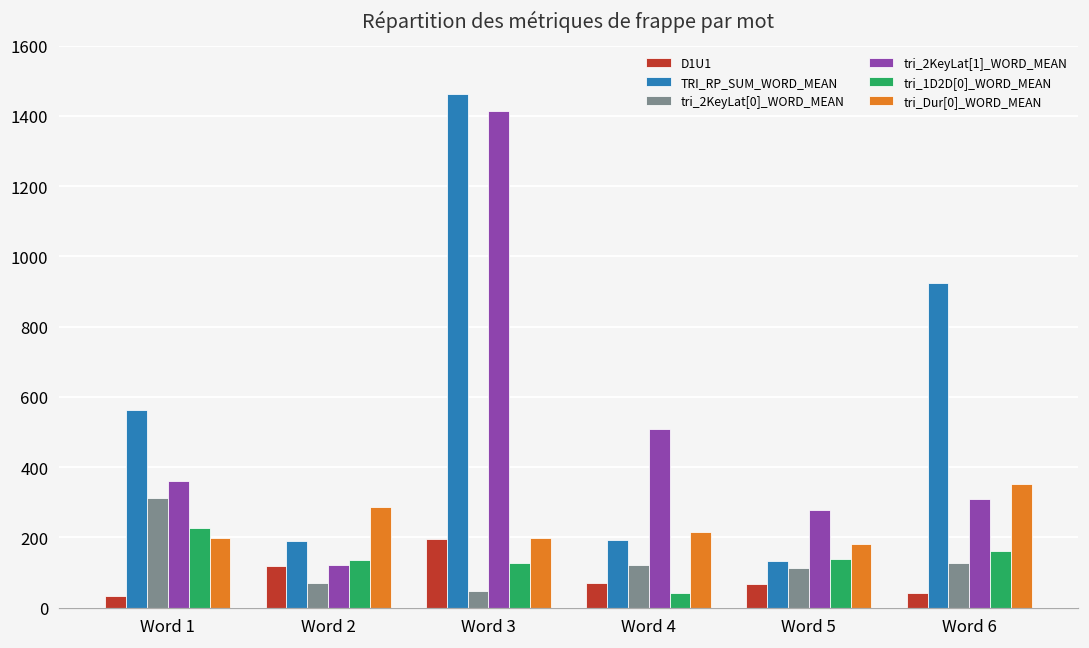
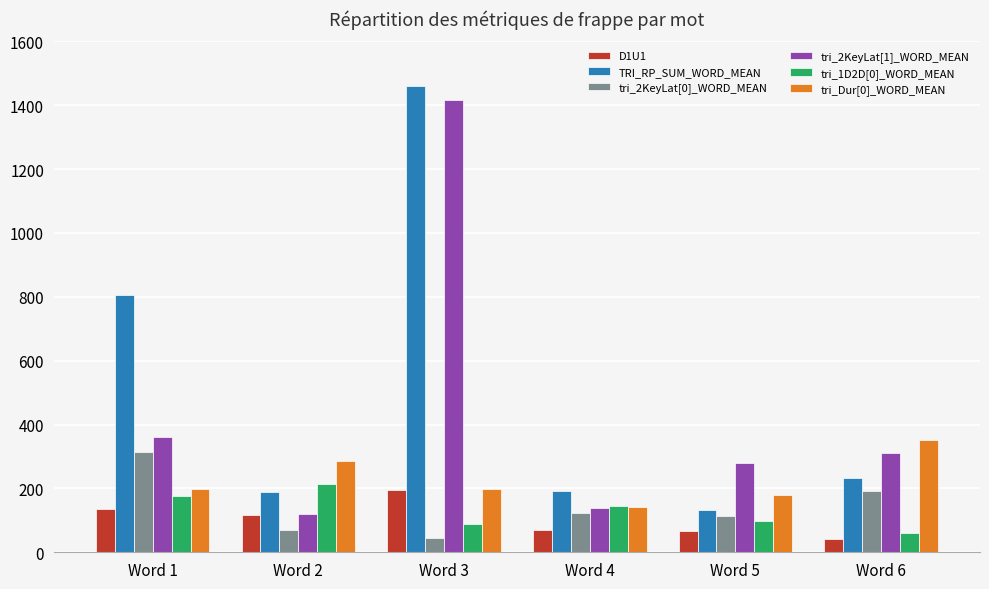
  {
    "D1U1": {
-     "Word 1": 30,
+     "Word 1": 130,
      "Word 2": 120,
      "Word 3": 200,
      "Word 4": 70,
      "Word 5": 70,
      "Word 6": 40
    },
    "TRI_RP_SUM_WORD_MEAN": {
-     "Word 1": 560,
+     "Word 1": 810,
      "Word 2": 190,
      "Word 3": 1460,
      "Word 4": 190,
      "Word 5": 130,
-     "Word 6": 920
+     "Word 6": 230
    },
    "tri_2KeyLat[0]_WORD_MEAN": {
      "Word 1": 310,
      "Word 2": 70,
      "Word 3": 50,
      "Word 4": 120,
      "Word 5": 110,
-     "Word 6": 130
+     "Word 6": 190
    },
    "tri_2KeyLat[1]_WORD_MEAN": {
      "Word 1": 360,
      "Word 2": 120,
      "Word 3": 1420,
-     "Word 4": 510,
+     "Word 4": 140,
      "Word 5": 280,
      "Word 6": 310
    },
    "tri_1D2D[0]_WORD_MEAN": {
-     "Word 1": 230,
-     "Word 2": 140,
-     "Word 3": 130,
-     "Word 4": 40,
-     "Word 5": 140,
-     "Word 6": 160
+     "Word 1": 180,
+     "Word 2": 210,
+     "Word 3": 90,
+     "Word 4": 140,
+     "Word 5": 100,
+     "Word 6": 60
    },
    "tri_Dur[0]_WORD_MEAN": {
      "Word 1": 200,
      "Word 2": 290,
      "Word 3": 200,
-     "Word 4": 210,
+     "Word 4": 140,
      "Word 5": 180,
      "Word 6": 350
    }
  }
